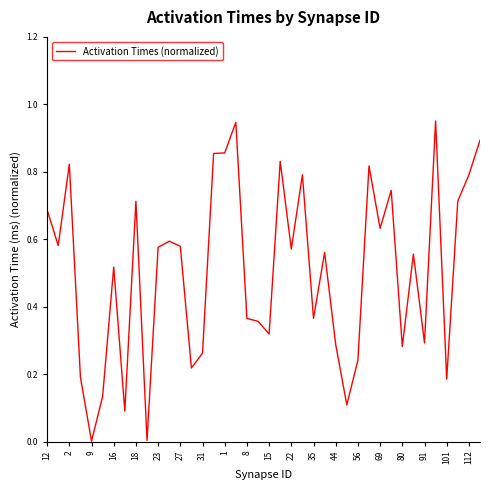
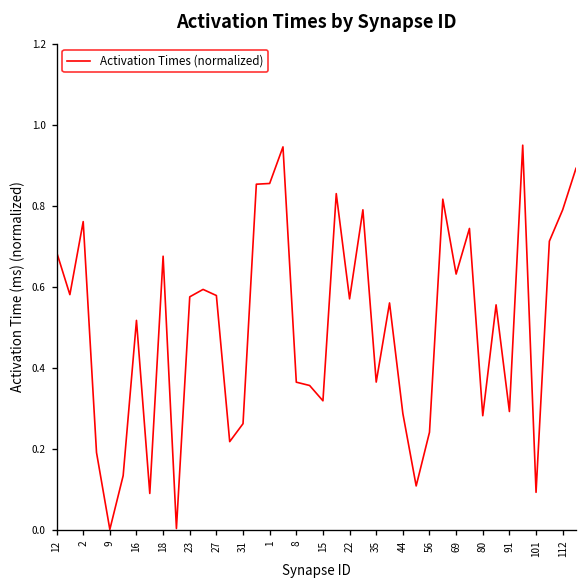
  {
    "12": 0.69,
-   "2": 0.82,
+   "2": 0.76,
    "16": 0.52,
-   "18": 0.71,
+   "18": 0.68,
    "8": 0.36,
    "22": 0.57,
    "44": 0.29,
    "56": 0.24,
    "69": 0.63,
    "80": 0.28,
    "91": 0.29,
-   "101": 0.19,
+   "101": 0.09,
    "112": 0.79
  }
